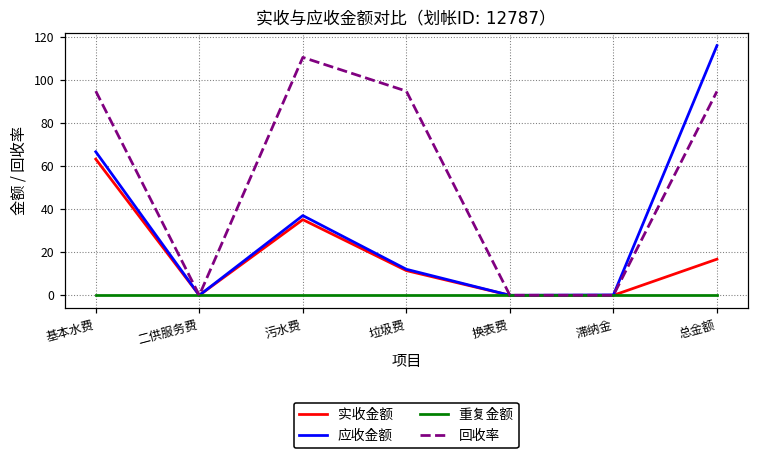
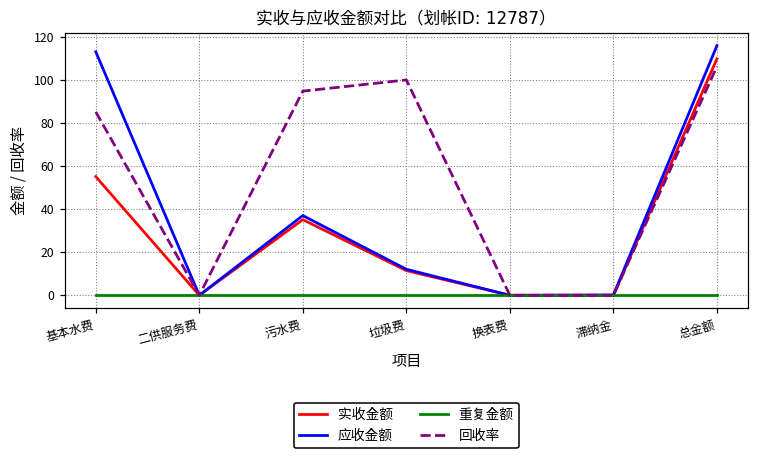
  {
    "实收金额": {
-     "基本水费": 63,
+     "基本水费": 55,
      "污水费": 35,
-     "总金额": 17
+     "总金额": 110
    },
    "应收金额": {
-     "基本水费": 67,
+     "基本水费": 113,
      "污水费": 37,
      "总金额": 116
    },
    "重复金额": {
      "基本水费": 0,
      "污水费": 0,
      "垃圾费": 0,
      "总金额": 0
    },
    "回收率": {
-     "基本水费": 95,
-     "污水费": 111,
-     "垃圾费": 95,
-     "总金额": 95
+     "基本水费": 85,
+     "污水费": 95,
+     "垃圾费": 100,
+     "总金额": 106
    }
  }
